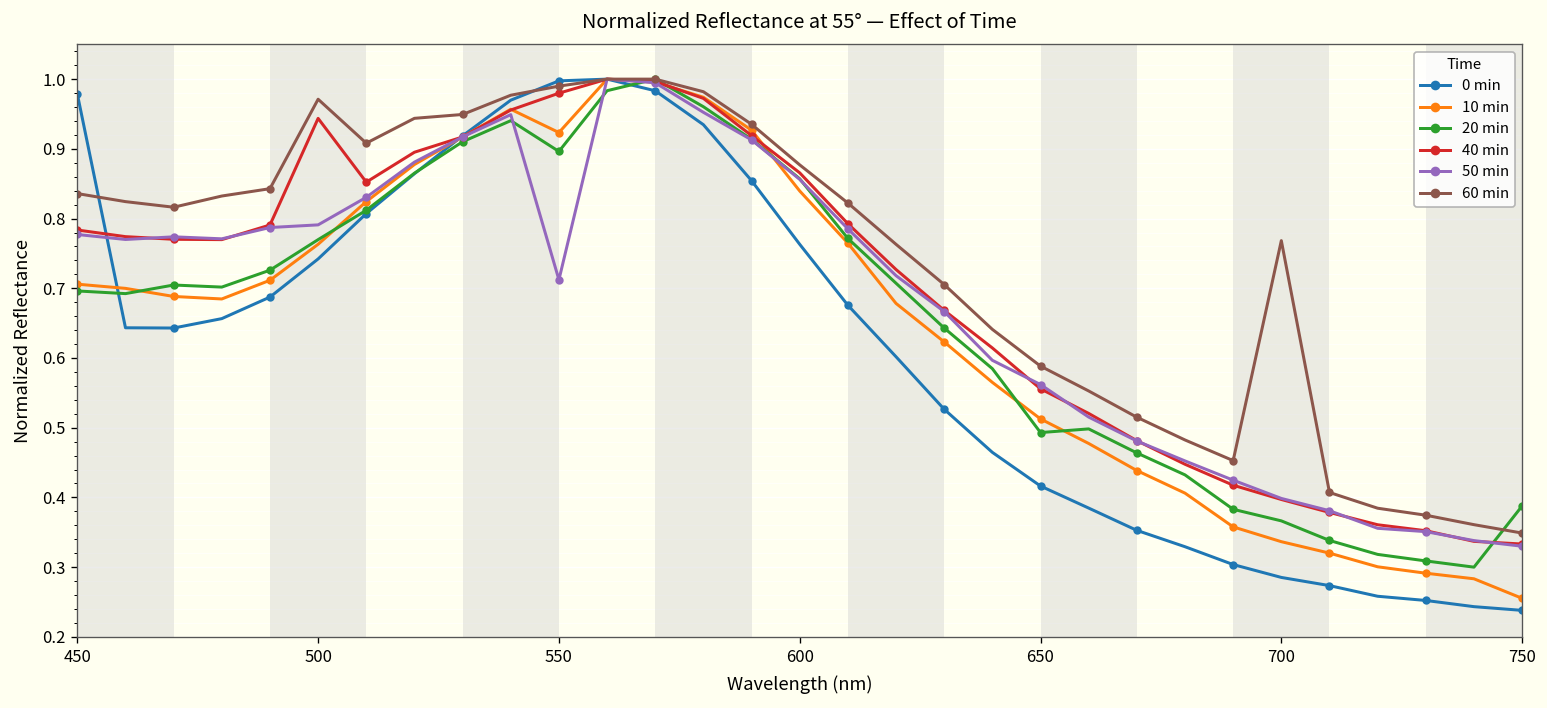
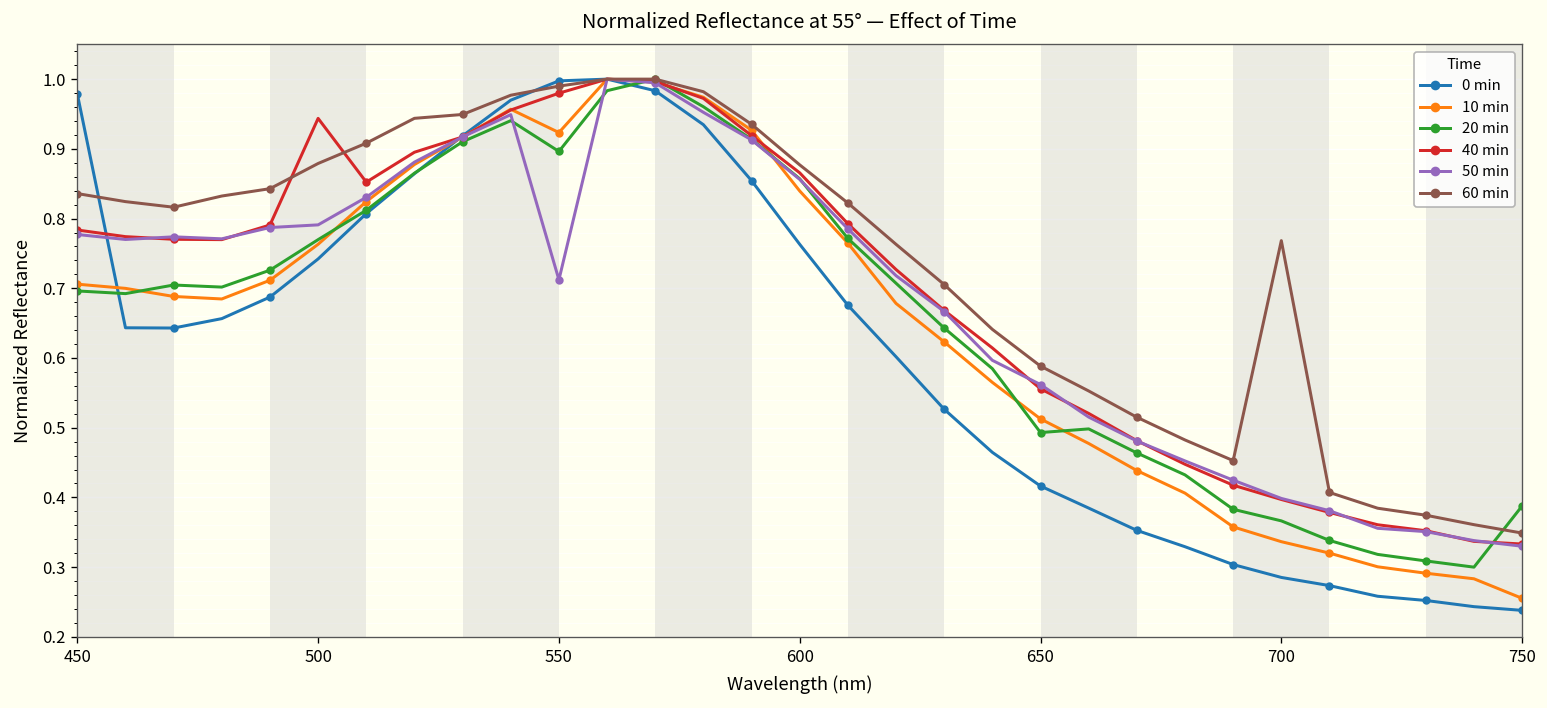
  {
    "0 min": {
      "450": 0.98,
      "500": 0.74,
      "550": 1.00,
      "600": 0.76,
      "650": 0.42,
      "700": 0.29,
      "750": 0.24
    },
    "10 min": {
      "450": 0.71,
      "500": 0.76,
      "550": 0.92,
      "600": 0.84,
      "650": 0.51,
      "700": 0.34,
      "750": 0.26
    },
    "20 min": {
      "450": 0.70,
      "500": 0.77,
      "550": 0.90,
      "650": 0.49,
      "700": 0.37,
      "750": 0.39
    },
    "40 min": {
      "450": 0.78,
      "500": 0.94,
      "550": 0.98,
      "600": 0.87,
      "650": 0.56
    },
    "50 min": {
      "450": 0.78,
      "500": 0.79,
      "550": 0.71,
      "650": 0.56
    },
    "60 min": {
      "450": 0.84,
-     "500": 0.97,
+     "500": 0.88,
      "550": 0.99,
      "600": 0.88,
      "650": 0.59,
      "700": 0.77,
      "750": 0.35
    }
  }
